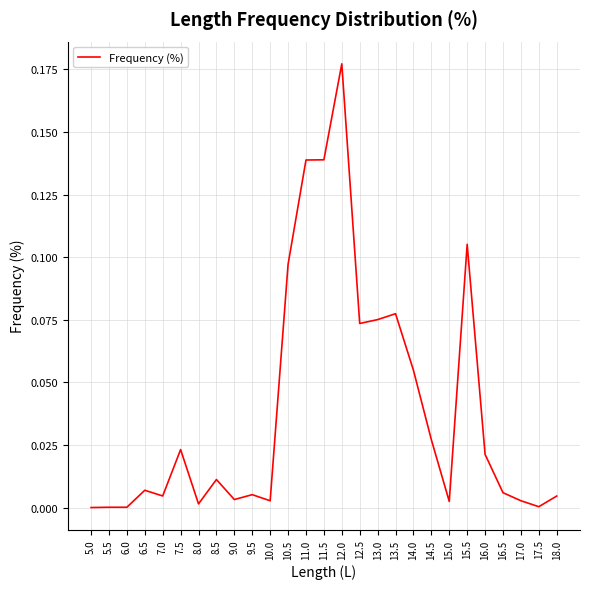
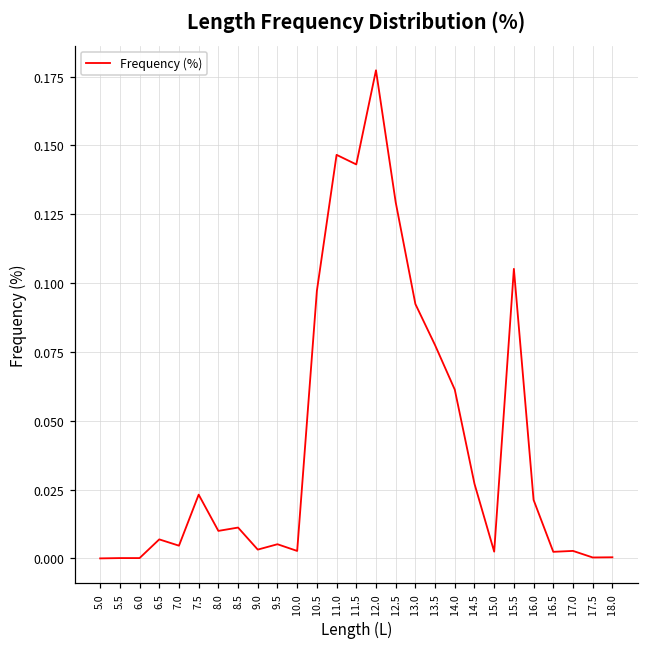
  {
    "5.0": 0.000,
    "5.5": 0.000,
    "6.0": 0.000,
    "6.5": 0.007,
    "7.0": 0.005,
    "7.5": 0.023,
-   "8.0": 0.001,
+   "8.0": 0.010,
    "8.5": 0.011,
    "9.0": 0.003,
    "9.5": 0.005,
    "10.0": 0.003,
    "10.5": 0.097,
-   "11.0": 0.139,
-   "11.5": 0.139,
+   "11.0": 0.147,
+   "11.5": 0.143,
    "12.0": 0.177,
-   "12.5": 0.074,
-   "13.0": 0.075,
+   "12.5": 0.129,
+   "13.0": 0.092,
    "13.5": 0.077,
-   "14.0": 0.055,
+   "14.0": 0.061,
    "14.5": 0.027,
    "15.0": 0.002,
    "15.5": 0.105,
    "16.0": 0.021,
-   "16.5": 0.006,
+   "16.5": 0.002,
    "17.0": 0.003,
    "17.5": 0.000,
-   "18.0": 0.005
+   "18.0": 0.000
  }
